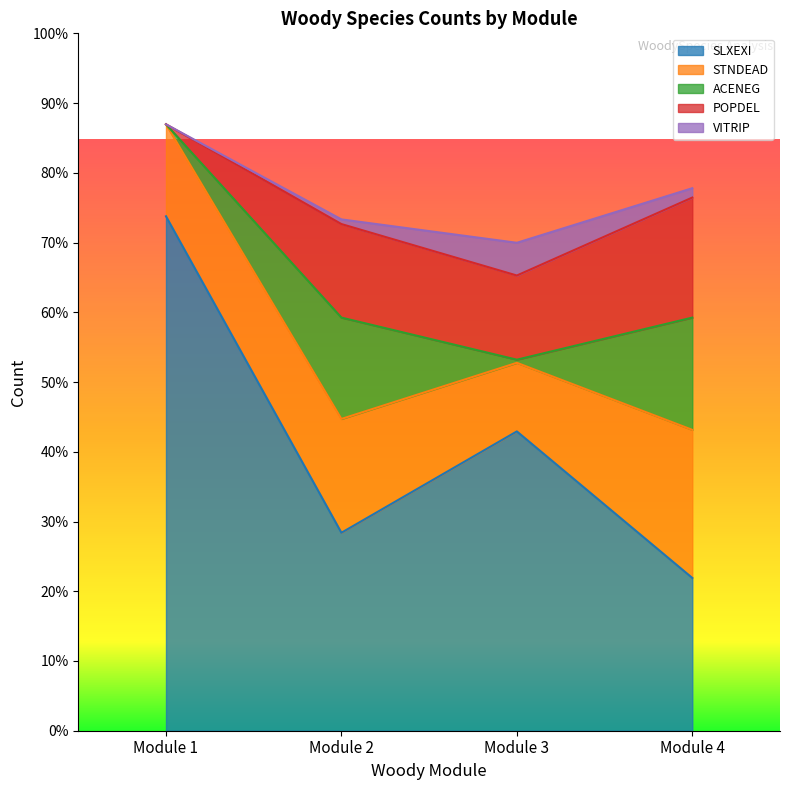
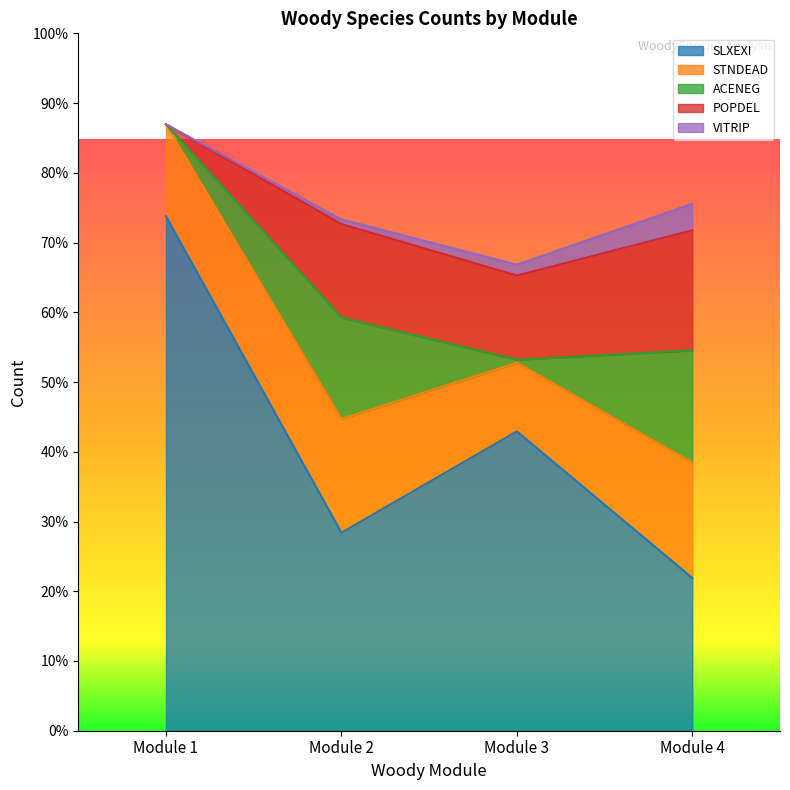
  {
    "SLXEXI": {
      "Module 1": "74%",
      "Module 2": "28%",
      "Module 3": "43%",
      "Module 4": "22%"
    },
    "STNDEAD": {
      "Module 2": "16%",
      "Module 3": "10%",
-     "Module 4": "21%"
+     "Module 4": "17%"
    },
    "ACENEG": {
      "Module 2": "15%",
      "Module 3": "0%",
      "Module 4": "16%"
    },
    "POPDEL": {
      "Module 2": "13%",
      "Module 3": "12%",
      "Module 4": "17%"
    },
    "VITRIP": {
      "Module 2": "1%",
-     "Module 3": "5%",
-     "Module 4": "1%"
+     "Module 3": "2%",
+     "Module 4": "4%"
    }
  }
